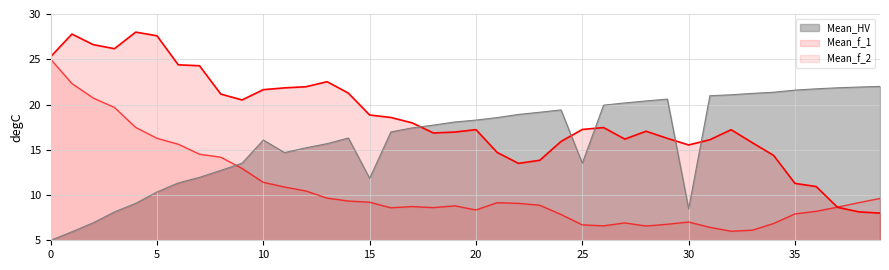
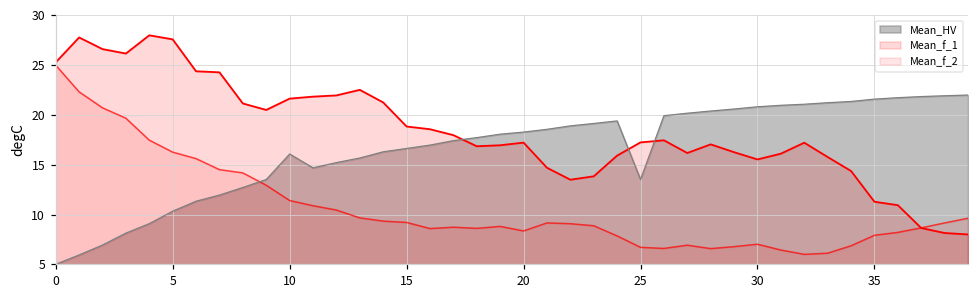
  {
    "Mean_HV": {
      "0": 5,
      "5": 10,
      "10": 16,
-     "15": 12,
+     "15": 17,
      "20": 18,
      "25": 14,
-     "30": 8,
+     "30": 21,
      "35": 22
    }
  }
